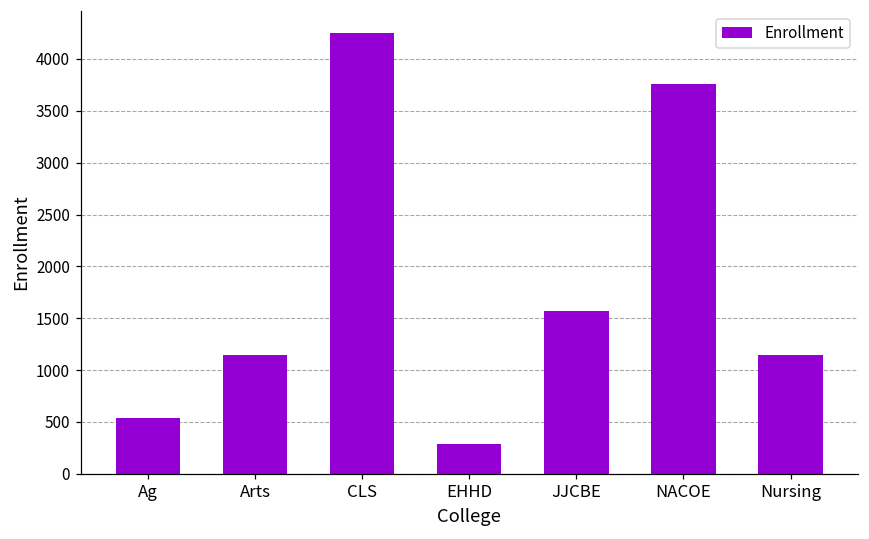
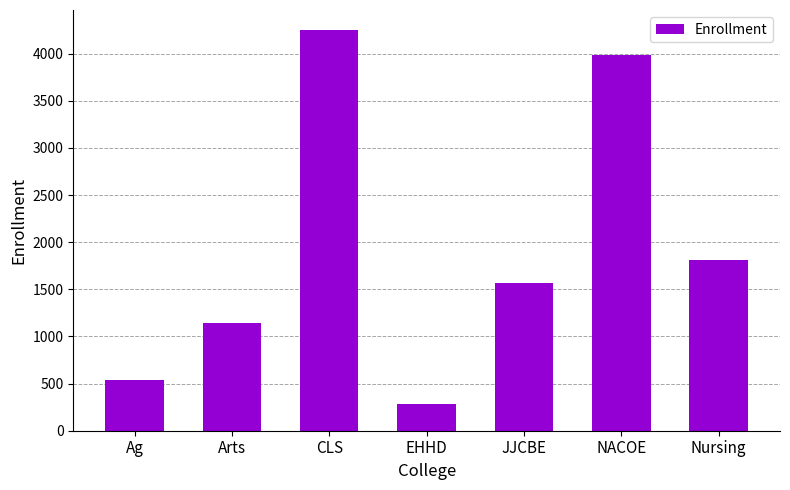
  {
    "Ag": 500,
    "Arts": 1100,
    "CLS": 4300,
    "EHHD": 300,
    "JJCBE": 1600,
-   "NACOE": 3800,
-   "Nursing": 1100
+   "NACOE": 4000,
+   "Nursing": 1800
  }
